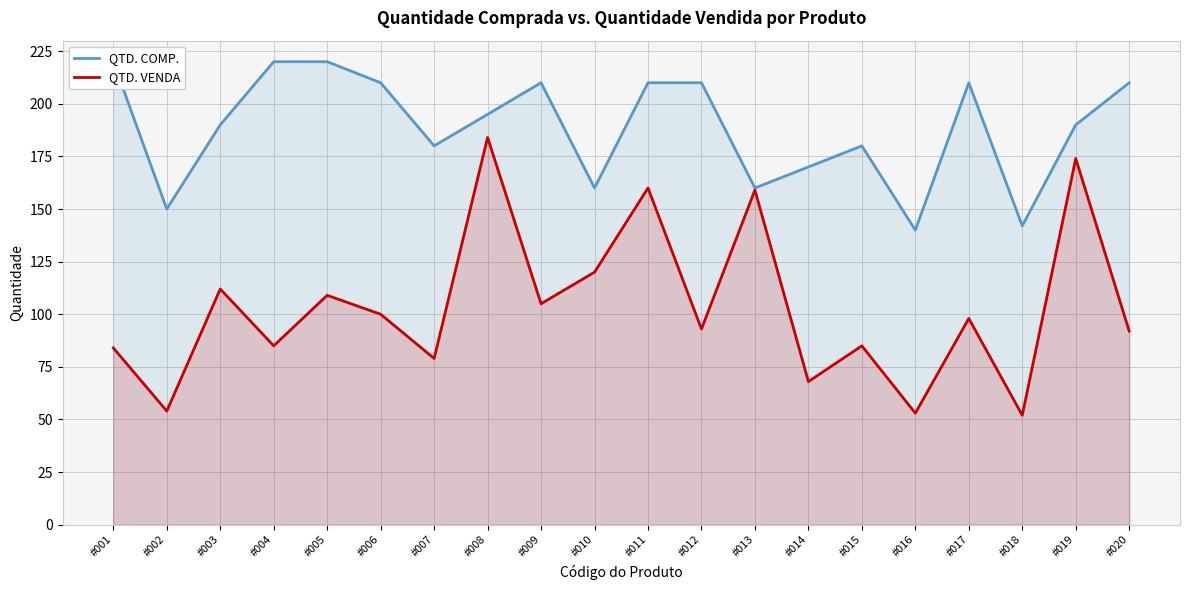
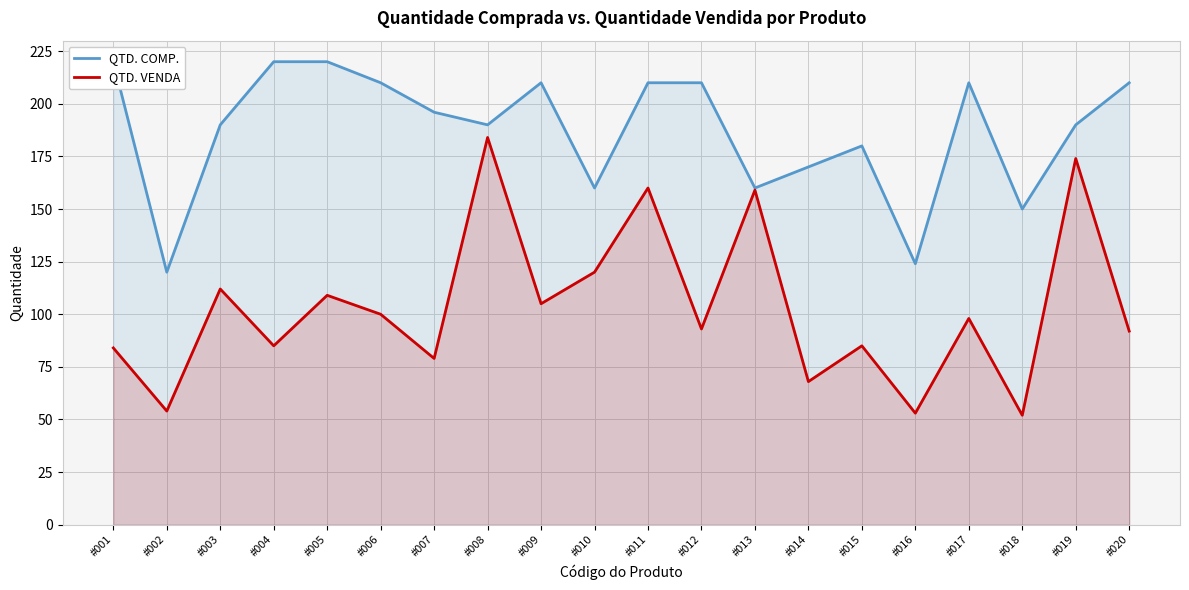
  {
    "QTD. COMP.": {
-     "#002": 150,
+     "#002": 120,
      "#003": 190,
      "#004": 220,
      "#005": 220,
      "#006": 210,
-     "#007": 180,
-     "#008": 195,
+     "#007": 196,
+     "#008": 190,
      "#009": 210,
      "#010": 160,
      "#011": 210,
      "#012": 210,
      "#014": 170,
      "#015": 180,
-     "#016": 140,
+     "#016": 124,
      "#017": 210,
-     "#018": 142,
+     "#018": 150,
      "#019": 190,
      "#020": 210
    },
    "QTD. VENDA": {
      "#001": 84,
      "#002": 54,
      "#003": 112,
      "#004": 85,
      "#005": 109,
      "#006": 100,
      "#007": 79,
      "#008": 184,
      "#009": 105,
      "#010": 120,
      "#011": 160,
      "#012": 93,
      "#014": 68,
      "#015": 85,
      "#016": 53,
      "#017": 98,
      "#018": 52,
      "#019": 174,
      "#020": 92
    }
  }
